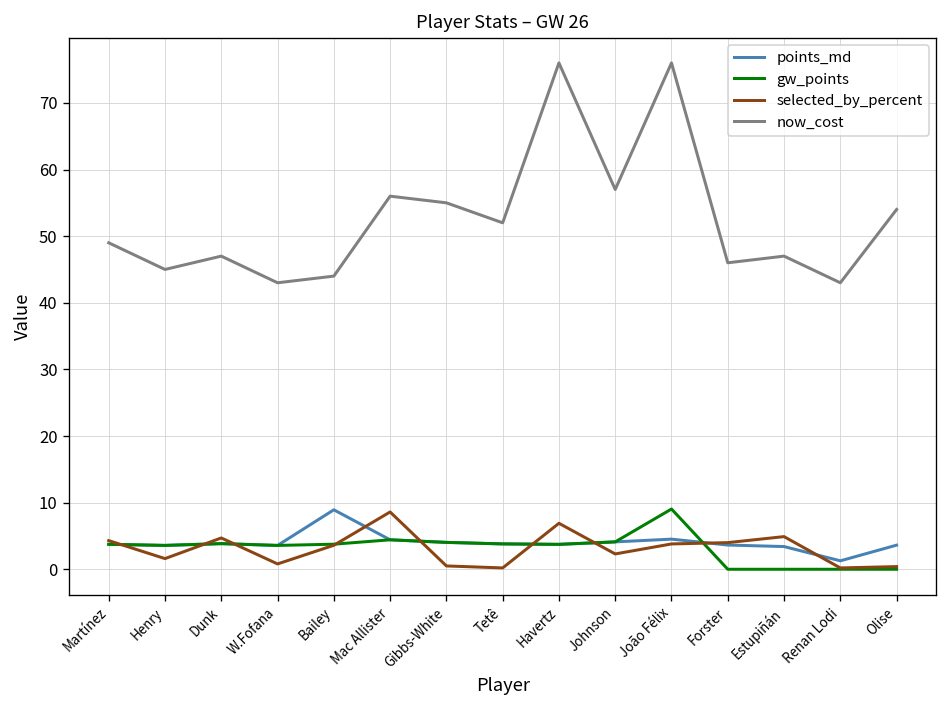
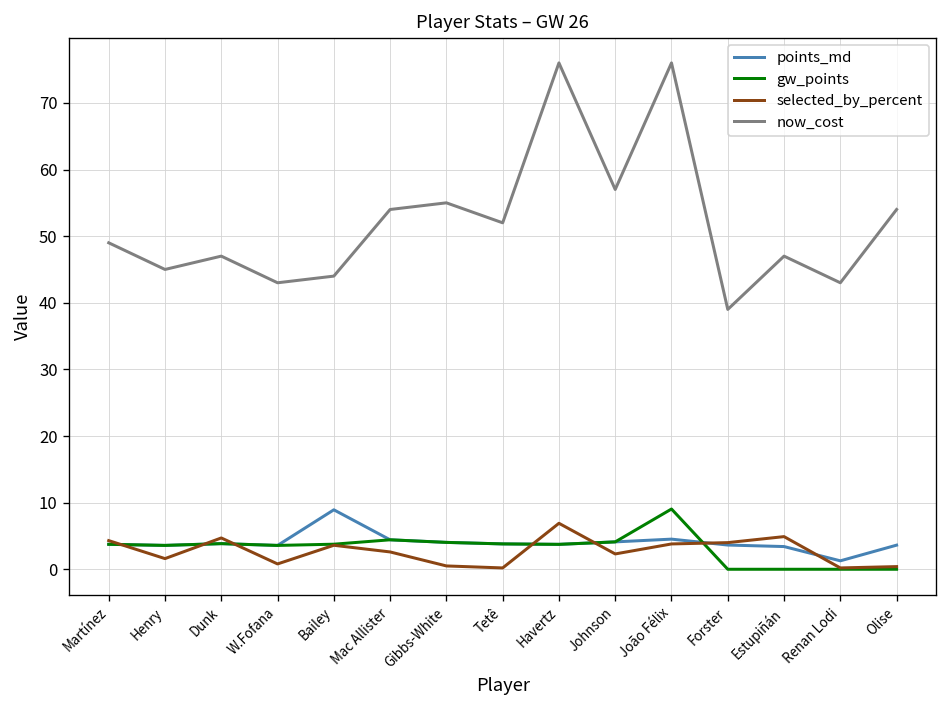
  {
    "points_md": {
      "Bailey": 9,
      "João Félix": 5,
      "Estupiñán": 3,
      "Renan Lodi": 1,
      "Olise": 4
    },
    "gw_points": {
      "João Félix": 9,
      "Forster": 0,
      "Estupiñán": 0
    },
    "selected_by_percent": {
      "Martínez": 4,
      "Henry": 2,
      "Dunk": 5,
      "W.Fofana": 1,
-     "Mac Allister": 9,
+     "Mac Allister": 3,
      "Gibbs-White": 1,
      "Tetê": 0,
      "Havertz": 7,
      "Johnson": 2,
      "João Félix": 4,
      "Estupiñán": 5
    },
    "now_cost": {
      "Martínez": 49,
      "Henry": 45,
      "Dunk": 47,
      "W.Fofana": 43,
      "Bailey": 44,
-     "Mac Allister": 56,
+     "Mac Allister": 54,
      "Gibbs-White": 55,
      "Tetê": 52,
      "Havertz": 76,
      "Johnson": 57,
      "João Félix": 76,
-     "Forster": 46,
+     "Forster": 39,
      "Estupiñán": 47,
      "Renan Lodi": 43,
      "Olise": 54
    }
  }
